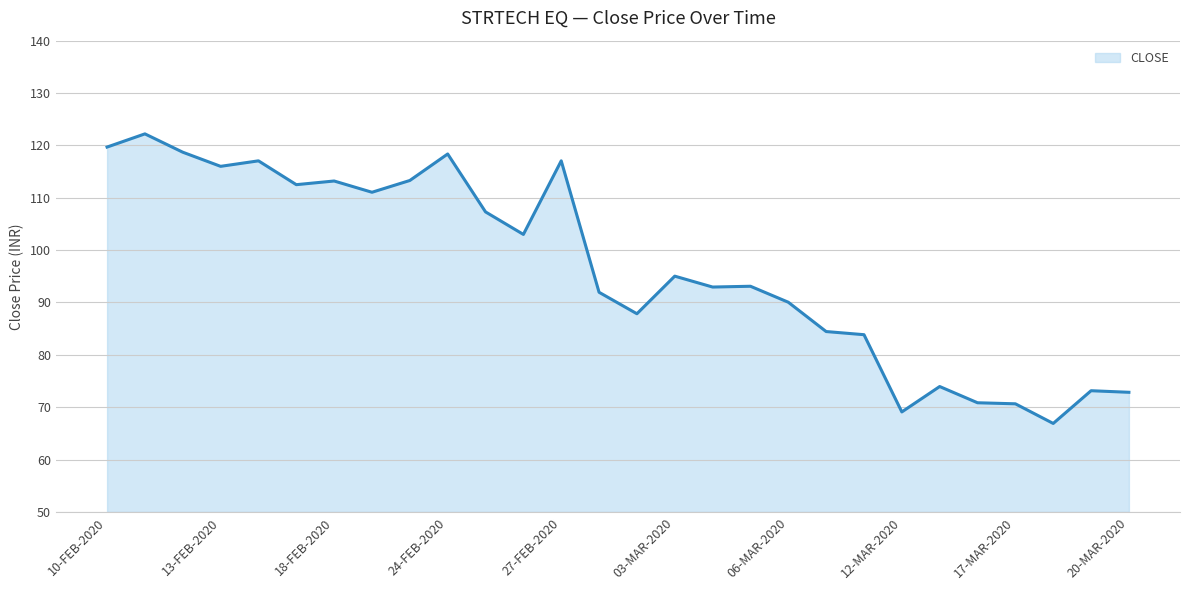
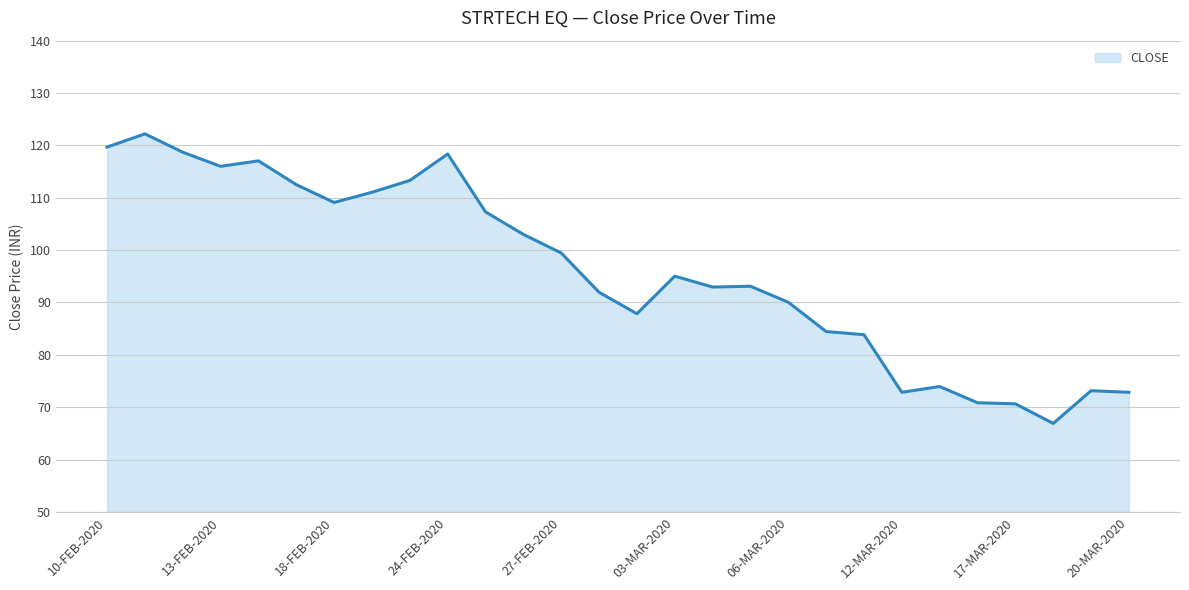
  {
    "10-FEB-2020": 120,
    "13-FEB-2020": 116,
-   "18-FEB-2020": 113,
+   "18-FEB-2020": 109,
    "24-FEB-2020": 118,
-   "27-FEB-2020": 117,
+   "27-FEB-2020": 99,
    "03-MAR-2020": 95,
    "06-MAR-2020": 90,
-   "12-MAR-2020": 69,
+   "12-MAR-2020": 73,
    "17-MAR-2020": 71,
    "20-MAR-2020": 73
  }
